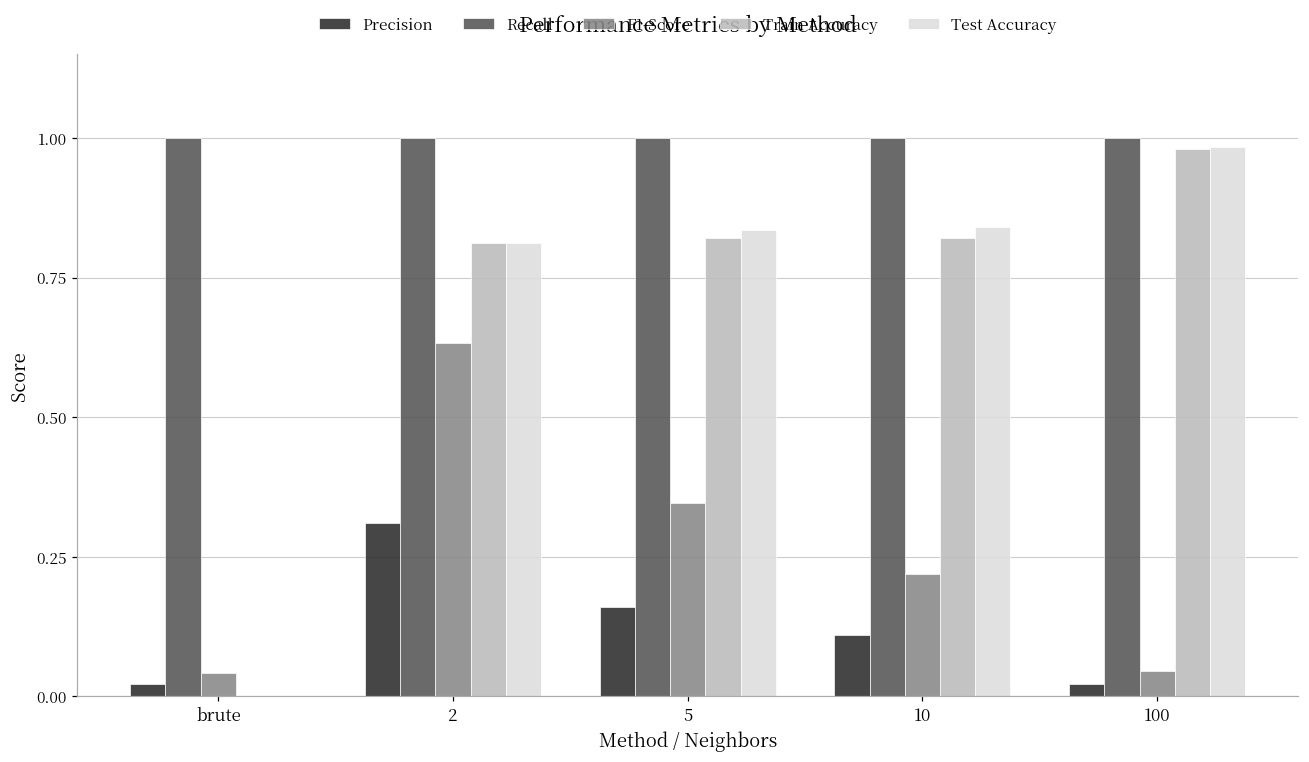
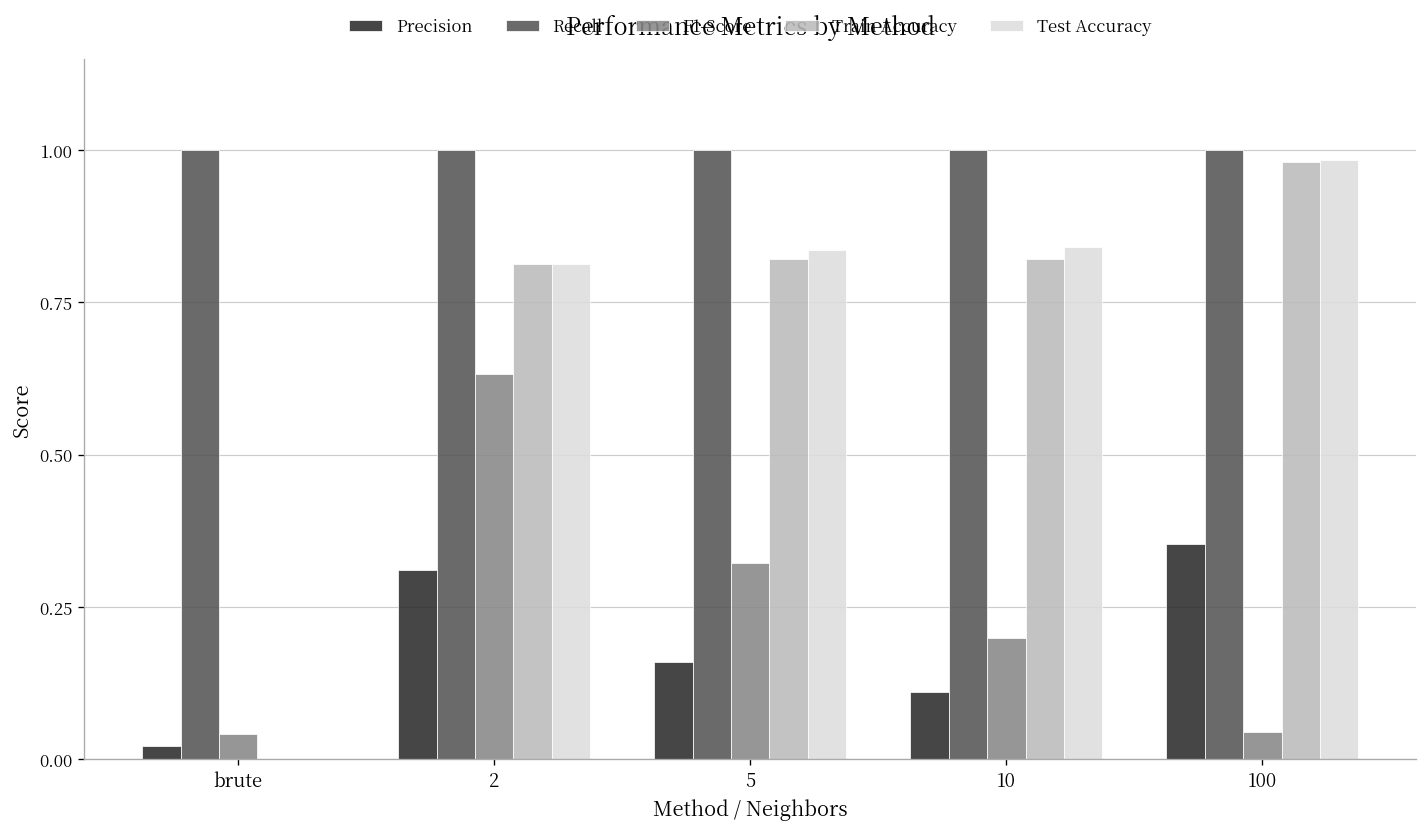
  {
    "Precision": {
      "brute": 0.02,
      "2": 0.31,
      "5": 0.16,
      "10": 0.11,
-     "100": 0.02
+     "100": 0.35
    },
    "Recall": {
      "brute": 1.00,
      "2": 1.00,
      "5": 1.00,
      "10": 1.00,
      "100": 1.00
    },
    "F1-Score": {
      "brute": 0.04,
      "2": 0.63,
-     "5": 0.35,
-     "10": 0.22,
+     "5": 0.32,
+     "10": 0.20,
      "100": 0.04
    }
  }
